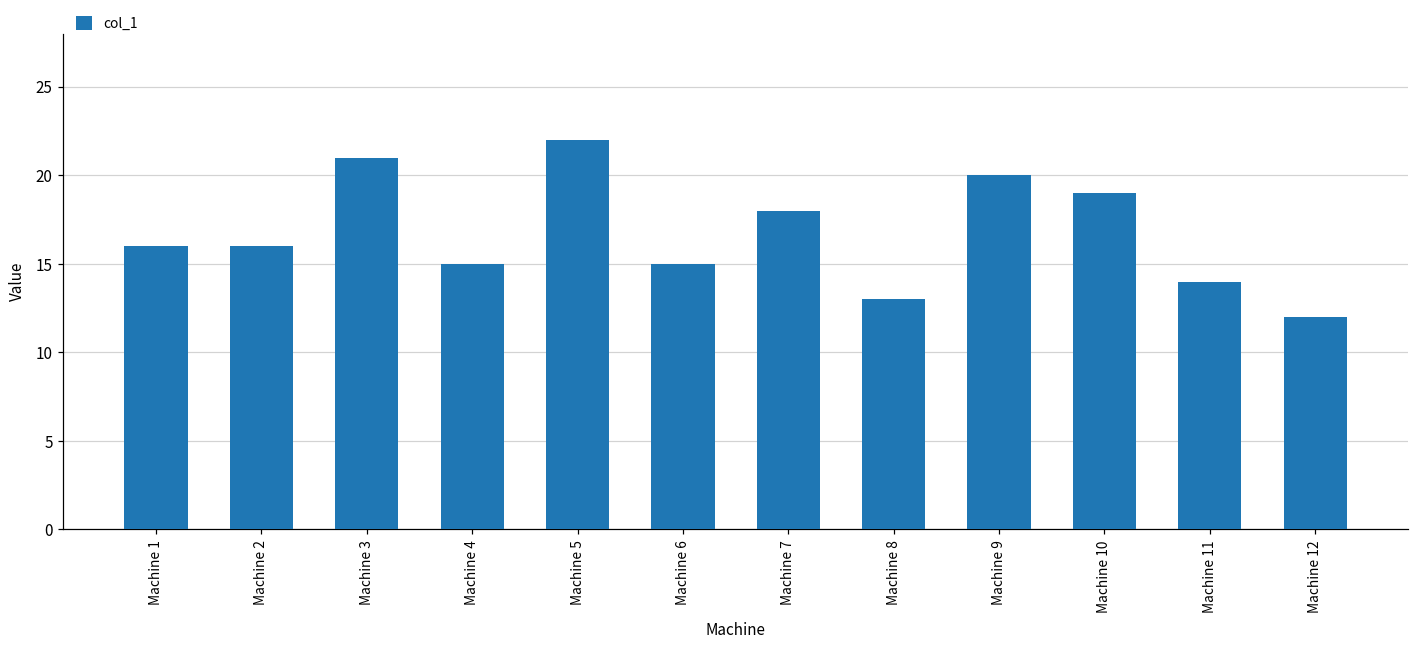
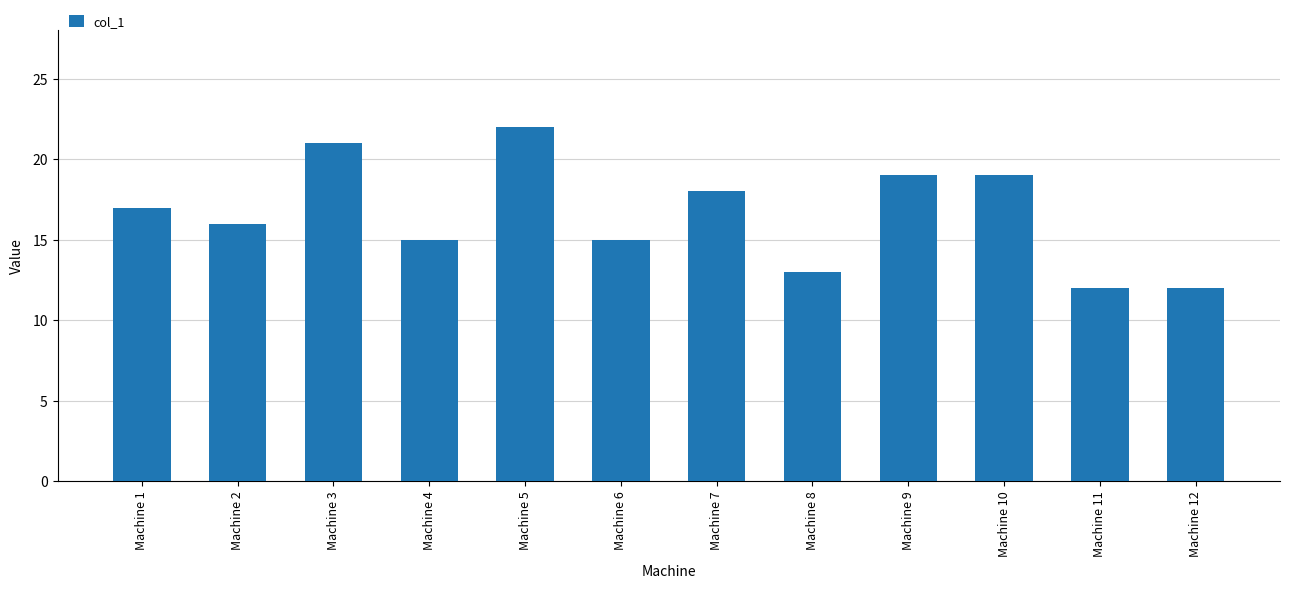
  {
-   "Machine 1": 16,
+   "Machine 1": 17,
    "Machine 2": 16,
    "Machine 3": 21,
    "Machine 4": 15,
    "Machine 5": 22,
    "Machine 6": 15,
    "Machine 7": 18,
    "Machine 8": 13,
-   "Machine 9": 20,
+   "Machine 9": 19,
    "Machine 10": 19,
-   "Machine 11": 14,
+   "Machine 11": 12,
    "Machine 12": 12
  }
